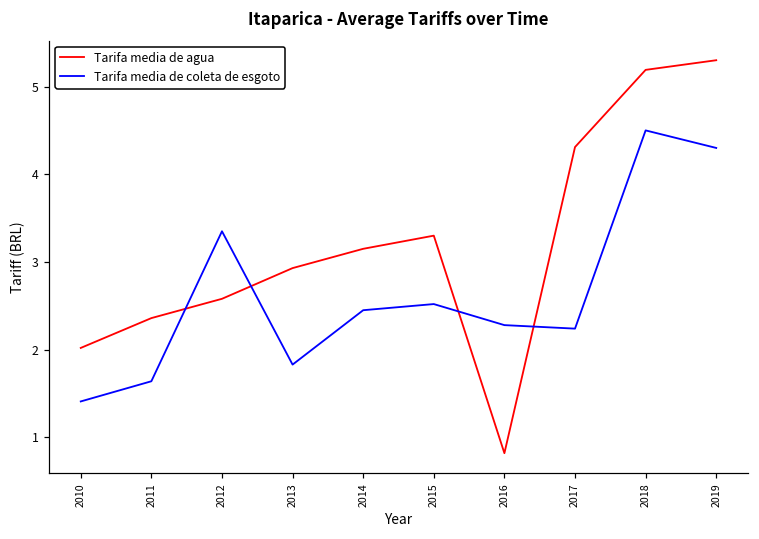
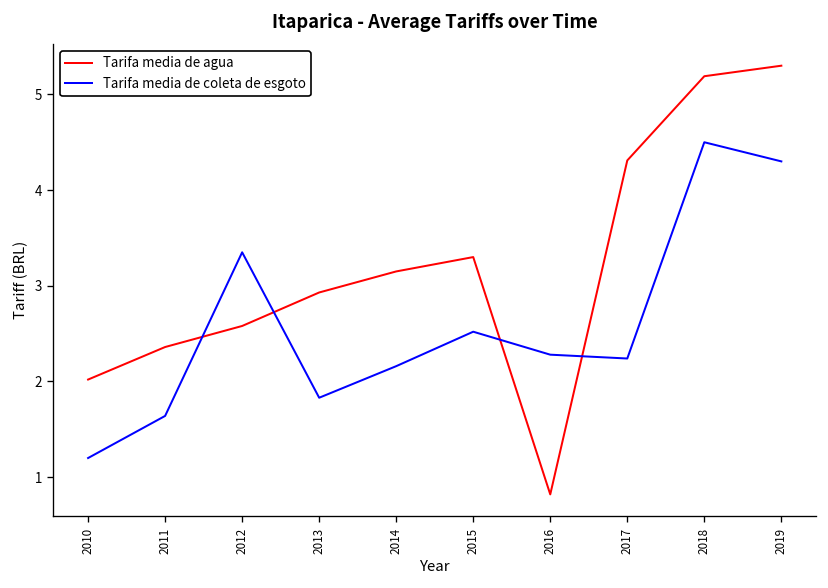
  {
    "Tarifa media de agua": {
      "2010": 2.0,
      "2011": 2.4,
      "2012": 2.6,
      "2013": 2.9,
      "2014": 3.2,
      "2015": 3.3,
      "2016": 0.8,
      "2017": 4.3,
      "2018": 5.2,
      "2019": 5.3
    },
    "Tarifa media de coleta de esgoto": {
-     "2010": 1.4,
+     "2010": 1.2,
      "2011": 1.6,
      "2012": 3.4,
      "2013": 1.8,
-     "2014": 2.5,
+     "2014": 2.2,
      "2015": 2.5,
      "2016": 2.3,
      "2017": 2.2,
      "2018": 4.5,
      "2019": 4.3
    }
  }
